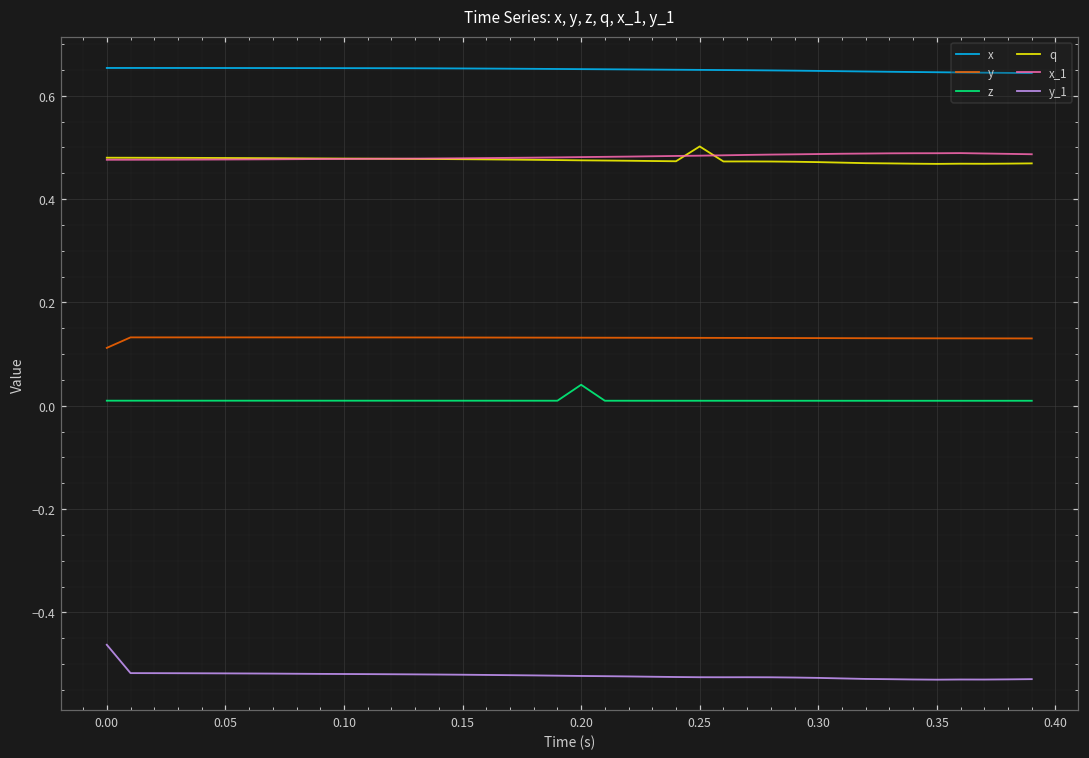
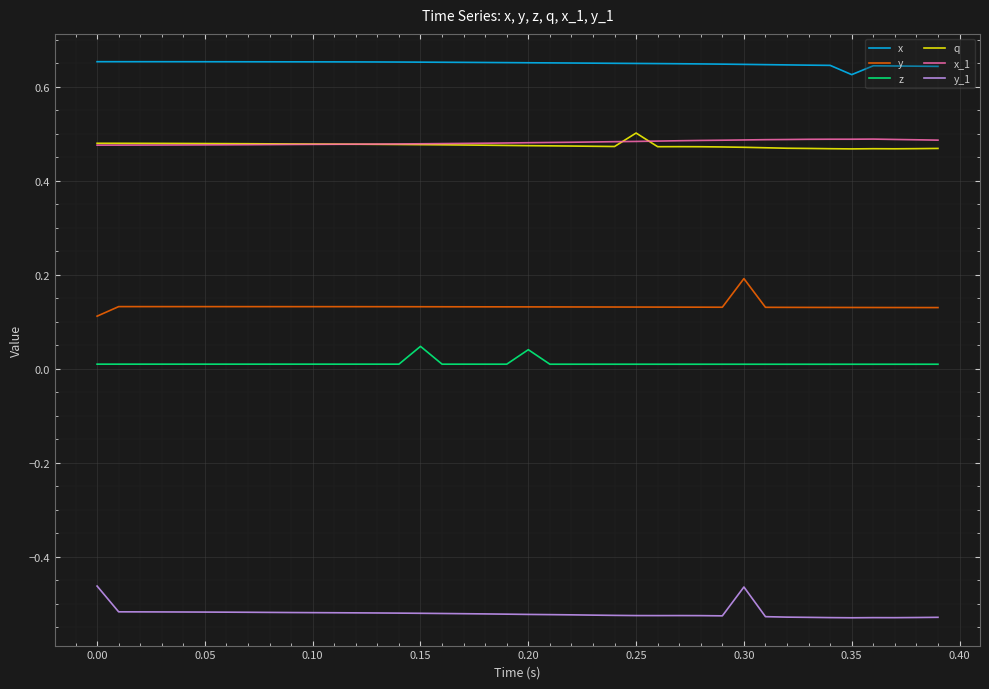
  {
    "x": {
      "0.00": 0.65,
      "0.05": 0.65,
      "0.10": 0.65,
      "0.15": 0.65,
      "0.20": 0.65,
      "0.25": 0.65,
      "0.30": 0.65,
-     "0.35": 0.65
+     "0.35": 0.63
    },
    "y": {
      "0.00": 0.11,
      "0.05": 0.13,
      "0.10": 0.13,
      "0.15": 0.13,
      "0.20": 0.13,
      "0.25": 0.13,
-     "0.30": 0.13,
+     "0.30": 0.19,
      "0.35": 0.13
    },
    "z": {
      "0.00": 0.01,
      "0.05": 0.01,
      "0.10": 0.01,
-     "0.15": 0.01,
+     "0.15": 0.05,
      "0.20": 0.04,
      "0.25": 0.01,
      "0.30": 0.01,
      "0.35": 0.01
    },
    "q": {
      "0.20": 0.48,
      "0.25": 0.50,
      "0.30": 0.47,
      "0.35": 0.47
    },
    "x_1": {
      "0.20": 0.48,
      "0.25": 0.48,
      "0.30": 0.49,
      "0.35": 0.49
    },
    "y_1": {
      "0.00": -0.46,
      "0.05": -0.52,
      "0.10": -0.52,
      "0.15": -0.52,
      "0.20": -0.52,
      "0.25": -0.53,
-     "0.30": -0.53,
+     "0.30": -0.46,
      "0.35": -0.53
    }
  }
